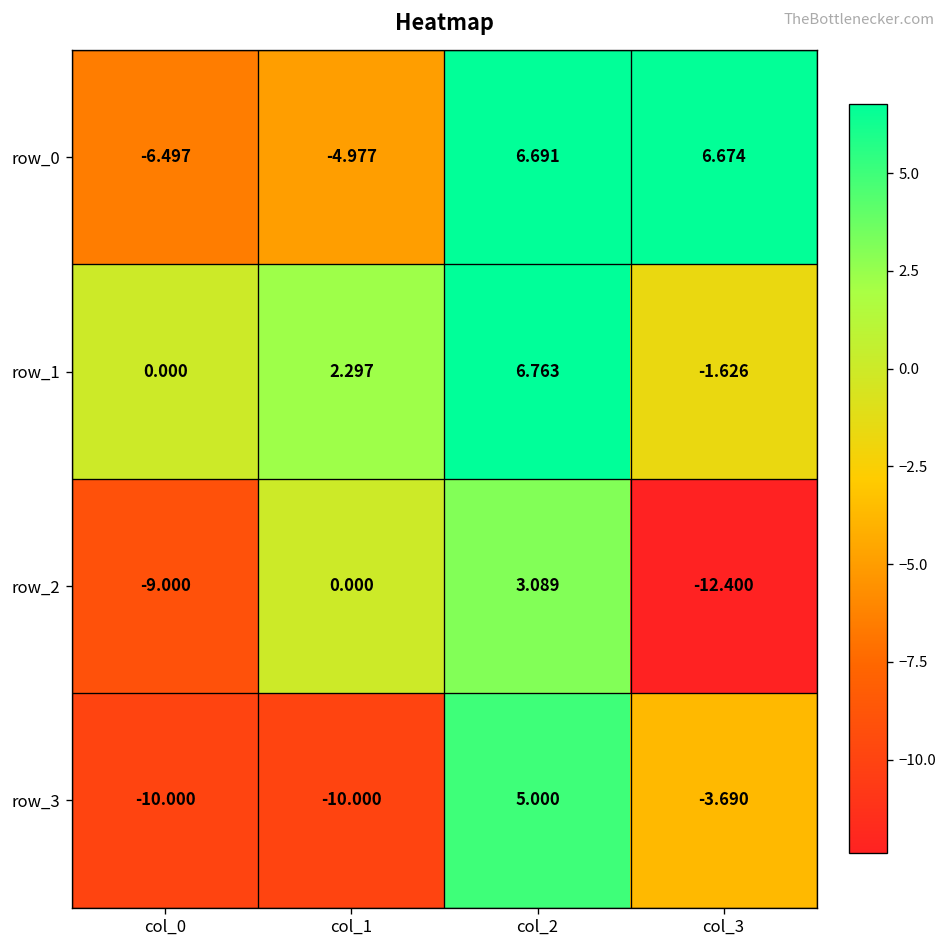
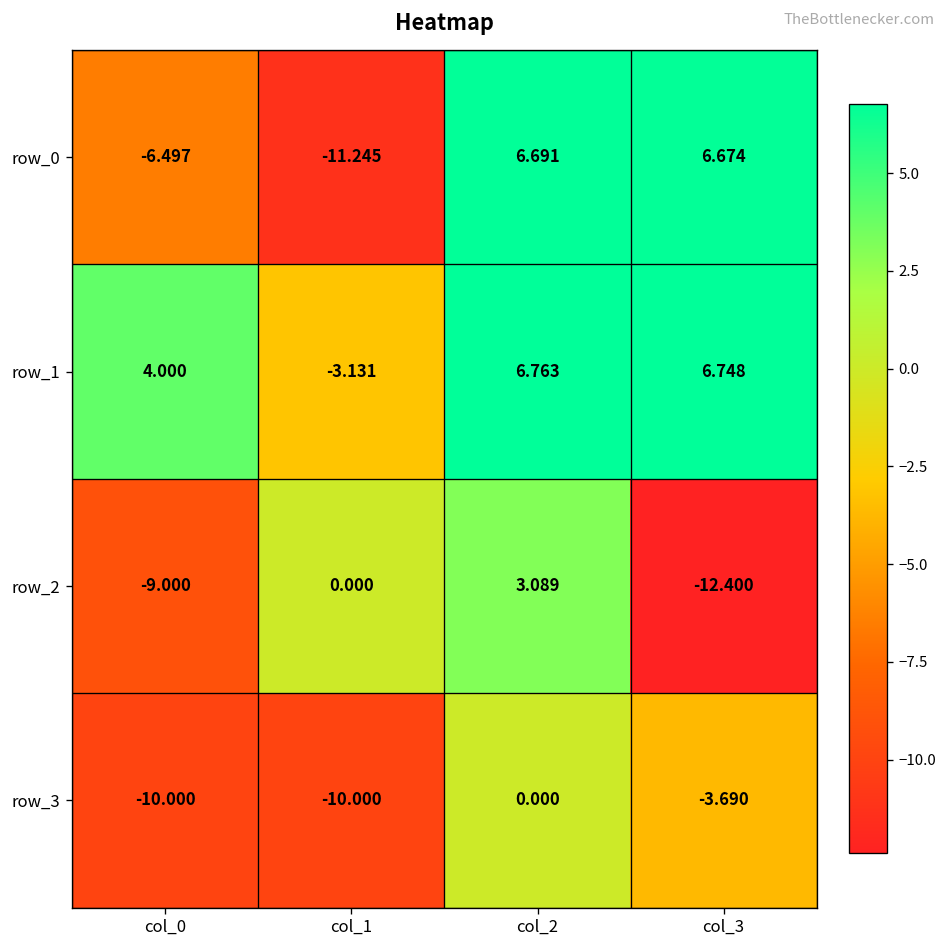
  {
    "row_0": {
      "col_0": -6.497,
-     "col_1": -4.977,
+     "col_1": -11.245,
      "col_2": 6.691,
      "col_3": 6.674
    },
    "row_1": {
-     "col_0": 0.000,
-     "col_1": 2.297,
+     "col_0": 4.000,
+     "col_1": -3.131,
      "col_2": 6.763,
-     "col_3": -1.626
+     "col_3": 6.748
    },
    "row_2": {
      "col_0": -9.000,
      "col_1": 0.000,
      "col_2": 3.089,
      "col_3": -12.400
    },
    "row_3": {
      "col_0": -10.000,
      "col_1": -10.000,
-     "col_2": 5.000,
+     "col_2": 0.000,
      "col_3": -3.690
    }
  }
